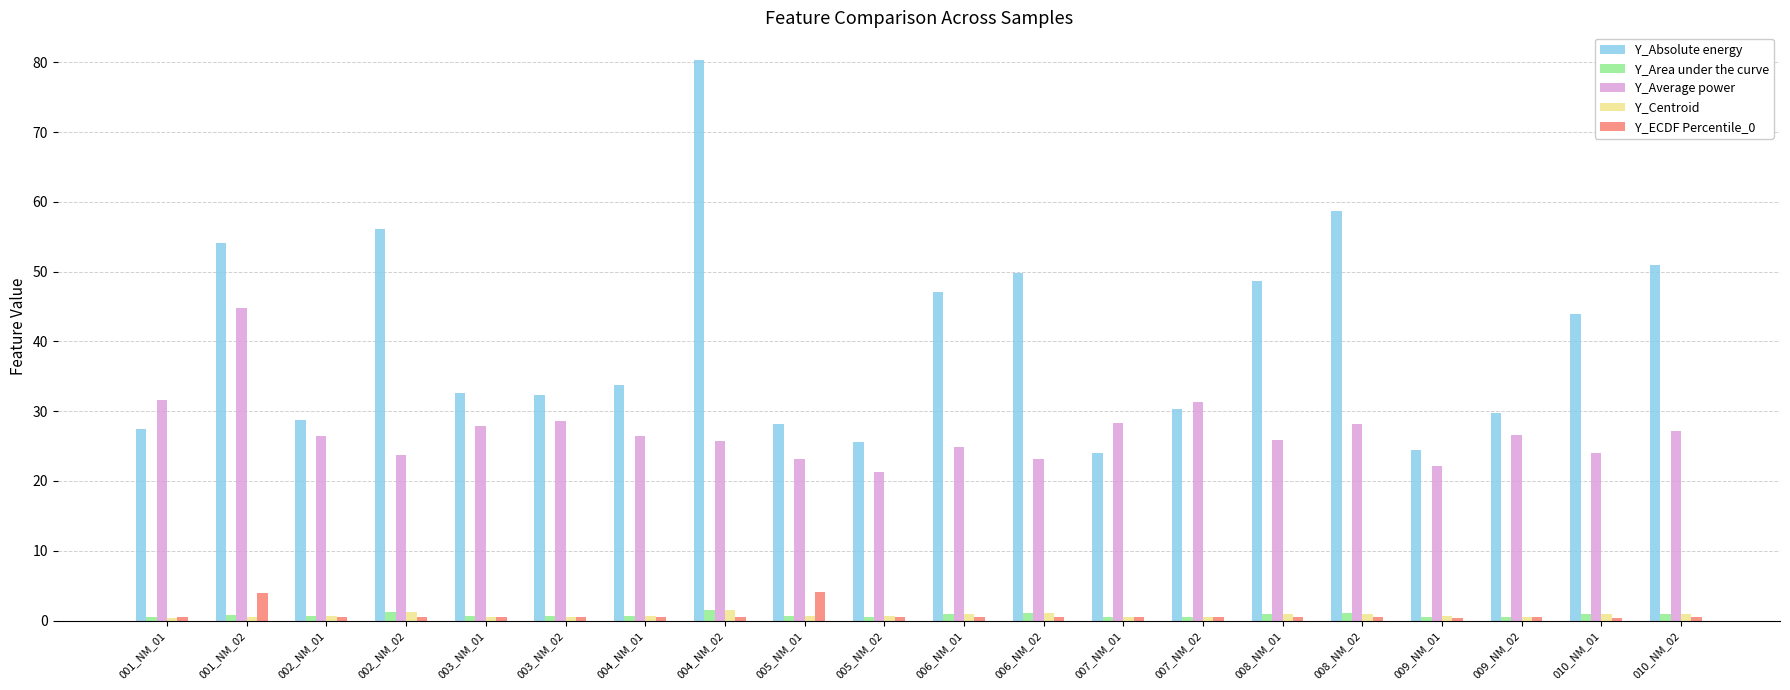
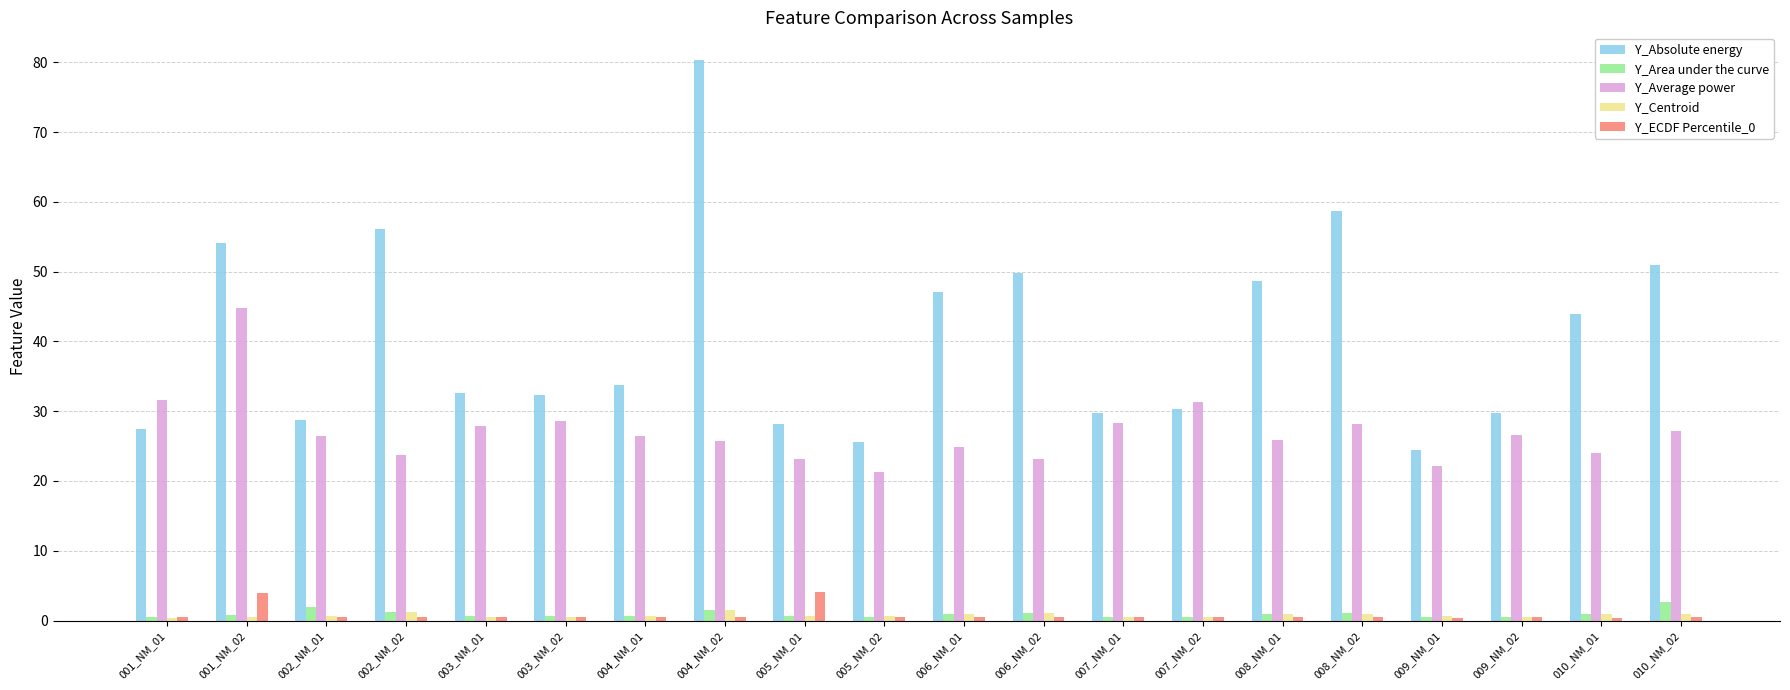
  {
    "Y_Absolute energy": {
      "001_NM_01": 27,
      "001_NM_02": 54,
      "002_NM_01": 29,
      "002_NM_02": 56,
      "003_NM_01": 33,
      "003_NM_02": 32,
      "004_NM_01": 34,
      "004_NM_02": 80,
      "005_NM_01": 28,
      "005_NM_02": 26,
      "006_NM_01": 47,
      "006_NM_02": 50,
-     "007_NM_01": 24,
+     "007_NM_01": 30,
      "007_NM_02": 30,
      "008_NM_01": 49,
      "008_NM_02": 59,
      "009_NM_01": 24,
      "009_NM_02": 30,
      "010_NM_01": 44,
      "010_NM_02": 51
    },
    "Y_Area under the curve": {
      "001_NM_01": 0,
      "001_NM_02": 1,
-     "002_NM_01": 1,
+     "002_NM_01": 2,
      "002_NM_02": 1,
      "003_NM_01": 1,
      "003_NM_02": 1,
      "004_NM_01": 1,
      "004_NM_02": 2,
      "005_NM_01": 1,
      "005_NM_02": 1,
      "006_NM_01": 1,
      "006_NM_02": 1,
      "007_NM_01": 1,
      "007_NM_02": 1,
      "008_NM_01": 1,
      "008_NM_02": 1,
      "009_NM_01": 1,
      "009_NM_02": 1,
      "010_NM_01": 1,
-     "010_NM_02": 1
+     "010_NM_02": 3
    },
    "Y_Average power": {
      "001_NM_01": 32,
      "001_NM_02": 45,
      "002_NM_01": 27,
      "002_NM_02": 24,
      "003_NM_01": 28,
      "003_NM_02": 29,
      "004_NM_01": 26,
      "004_NM_02": 26,
      "005_NM_01": 23,
      "005_NM_02": 21,
      "006_NM_01": 25,
      "006_NM_02": 23,
      "007_NM_01": 28,
      "007_NM_02": 31,
      "008_NM_01": 26,
      "008_NM_02": 28,
      "009_NM_01": 22,
      "009_NM_02": 27,
      "010_NM_01": 24,
      "010_NM_02": 27
    },
    "Y_Centroid": {
      "001_NM_01": 0,
      "001_NM_02": 0,
      "002_NM_01": 1,
      "002_NM_02": 1,
      "003_NM_01": 1,
      "003_NM_02": 1,
      "004_NM_01": 1,
      "004_NM_02": 2,
      "005_NM_01": 1,
      "005_NM_02": 1,
      "006_NM_01": 1,
      "006_NM_02": 1,
      "007_NM_01": 1,
      "007_NM_02": 0,
      "008_NM_01": 1,
      "008_NM_02": 1,
      "009_NM_01": 1,
      "009_NM_02": 1,
      "010_NM_01": 1,
      "010_NM_02": 1
    },
    "Y_ECDF Percentile_0": {
      "001_NM_01": 0,
      "001_NM_02": 4,
      "002_NM_01": 0,
      "002_NM_02": 0,
      "003_NM_01": 0,
      "003_NM_02": 1,
      "004_NM_01": 0,
      "004_NM_02": 0,
      "005_NM_01": 4,
      "005_NM_02": 0,
      "006_NM_01": 0,
      "006_NM_02": 0,
      "007_NM_01": 1,
      "007_NM_02": 1,
      "008_NM_01": 0,
      "008_NM_02": 0,
      "009_NM_01": 0,
      "009_NM_02": 0,
      "010_NM_01": 0,
      "010_NM_02": 1
    }
  }
